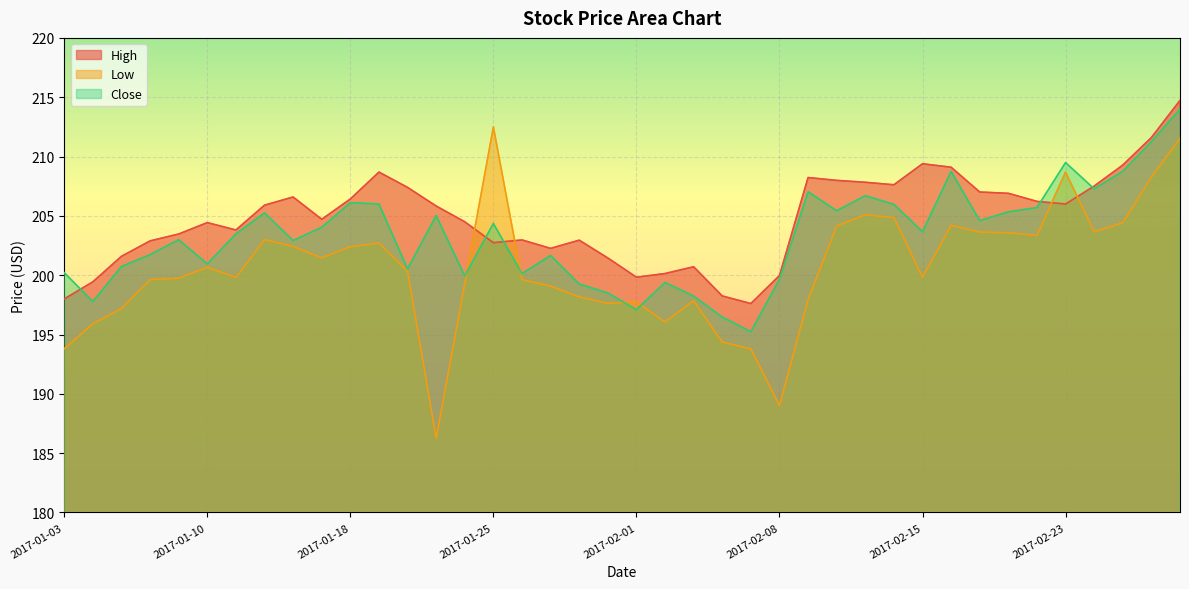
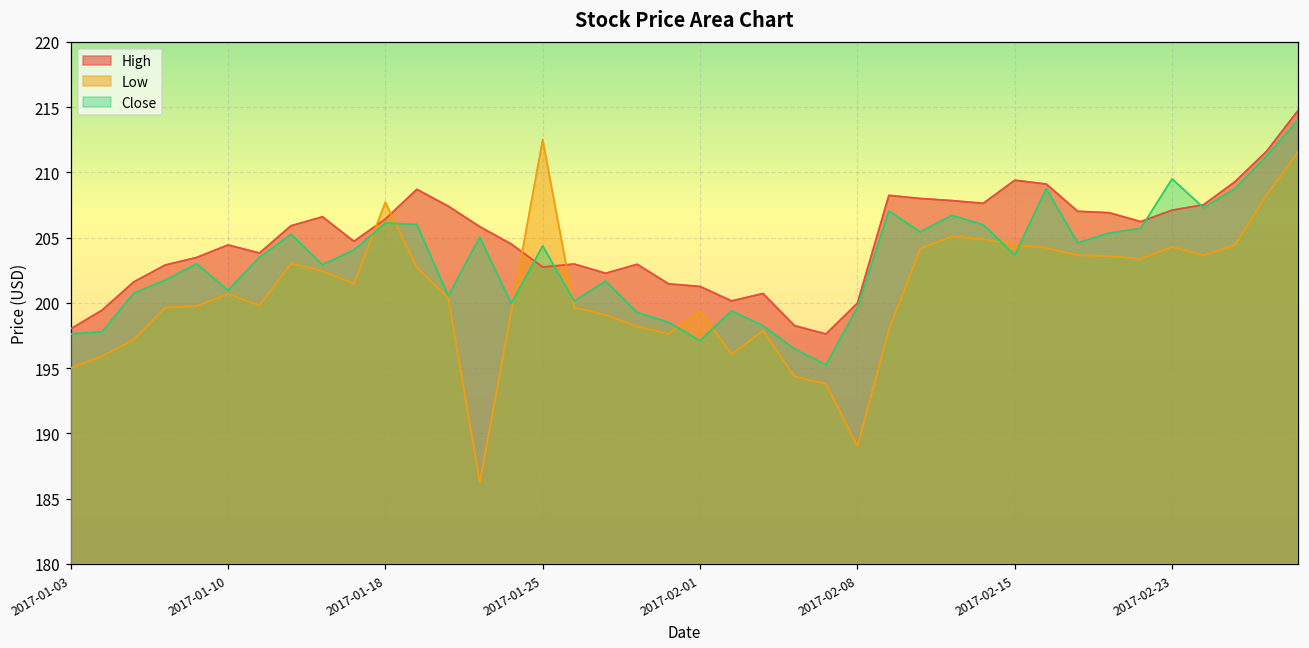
  {
    "High": {
      "2017-01-03": 198.0,
      "2017-01-10": 204.4,
      "2017-01-18": 206.4,
      "2017-01-25": 202.7,
-     "2017-02-01": 199.8,
+     "2017-02-01": 201.3,
      "2017-02-08": 200.0,
      "2017-02-15": 209.4,
-     "2017-02-23": 206.0
+     "2017-02-23": 207.1
    },
    "Low": {
-     "2017-01-03": 193.8,
+     "2017-01-03": 195.0,
      "2017-01-10": 200.7,
-     "2017-01-18": 202.4,
+     "2017-01-18": 207.7,
      "2017-01-25": 212.5,
-     "2017-02-01": 197.7,
+     "2017-02-01": 199.4,
      "2017-02-08": 189.0,
-     "2017-02-15": 199.8,
-     "2017-02-23": 208.7
+     "2017-02-15": 204.4,
+     "2017-02-23": 204.3
    },
    "Close": {
-     "2017-01-03": 200.2,
+     "2017-01-03": 197.6,
      "2017-01-10": 200.9,
      "2017-01-18": 206.1,
      "2017-01-25": 204.4,
      "2017-02-01": 197.1,
      "2017-02-08": 199.6,
      "2017-02-15": 203.7,
      "2017-02-23": 209.5
    }
  }
